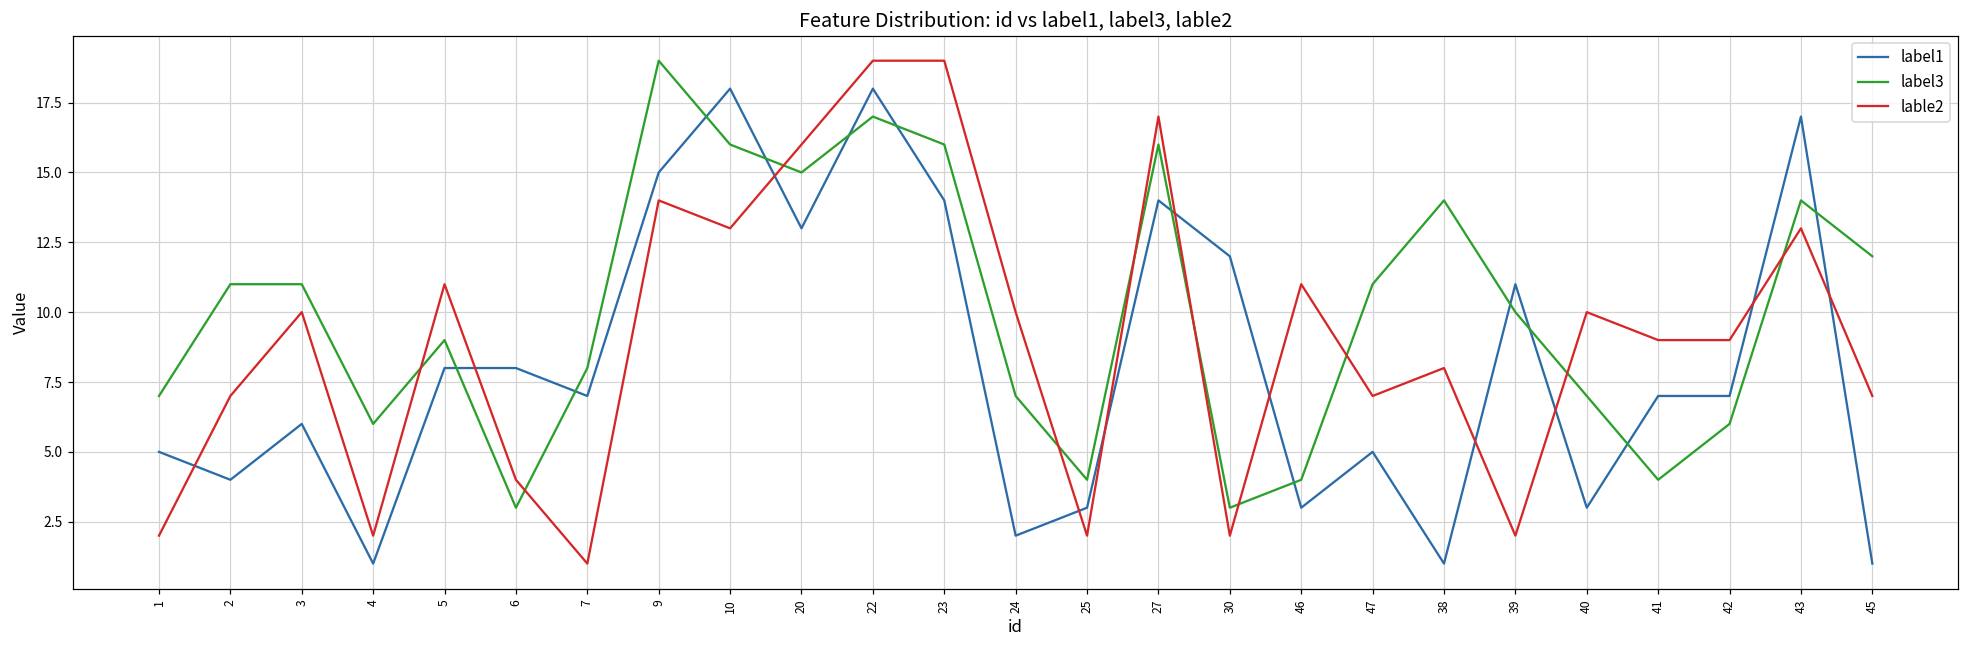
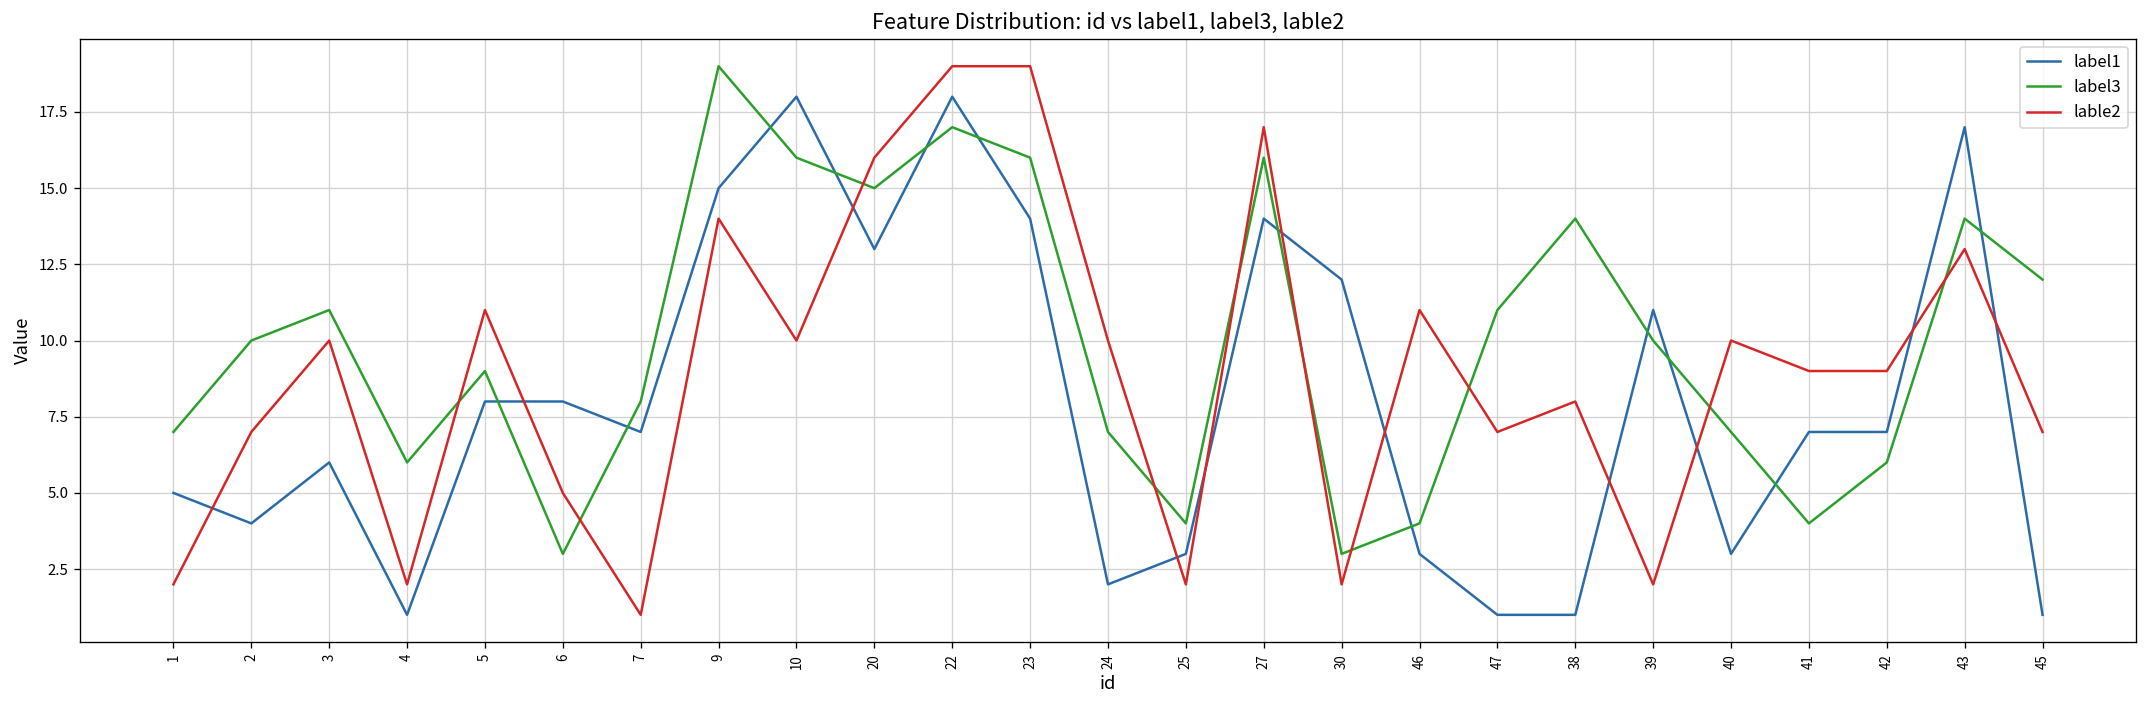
  {
    "label1": {
      "1": 5,
      "2": 4,
      "3": 6,
      "4": 1,
      "5": 8,
      "6": 8,
      "7": 7,
      "9": 15,
      "10": 18,
      "20": 13,
      "22": 18,
      "23": 14,
      "24": 2,
      "25": 3,
      "27": 14,
      "30": 12,
      "46": 3,
-     "47": 5,
+     "47": 1,
      "38": 1,
      "39": 11,
      "40": 3,
      "41": 7,
      "42": 7,
      "43": 17,
      "45": 1
    },
    "label3": {
      "1": 7,
-     "2": 11,
+     "2": 10,
      "3": 11,
      "4": 6,
      "5": 9,
      "6": 3,
      "7": 8,
      "9": 19,
      "10": 16,
      "20": 15,
      "22": 17,
      "23": 16,
      "24": 7,
      "25": 4,
      "27": 16,
      "30": 3,
      "46": 4,
      "47": 11,
      "38": 14,
      "39": 10,
      "40": 7,
      "41": 4,
      "42": 6,
      "43": 14,
      "45": 12
    },
    "lable2": {
      "1": 2,
      "2": 7,
      "3": 10,
      "4": 2,
      "5": 11,
-     "6": 4,
+     "6": 5,
      "7": 1,
      "9": 14,
-     "10": 13,
+     "10": 10,
      "20": 16,
      "22": 19,
      "23": 19,
      "24": 10,
      "25": 2,
      "27": 17,
      "30": 2,
      "46": 11,
      "47": 7,
      "38": 8,
      "39": 2,
      "40": 10,
      "41": 9,
      "42": 9,
      "43": 13,
      "45": 7
    }
  }
